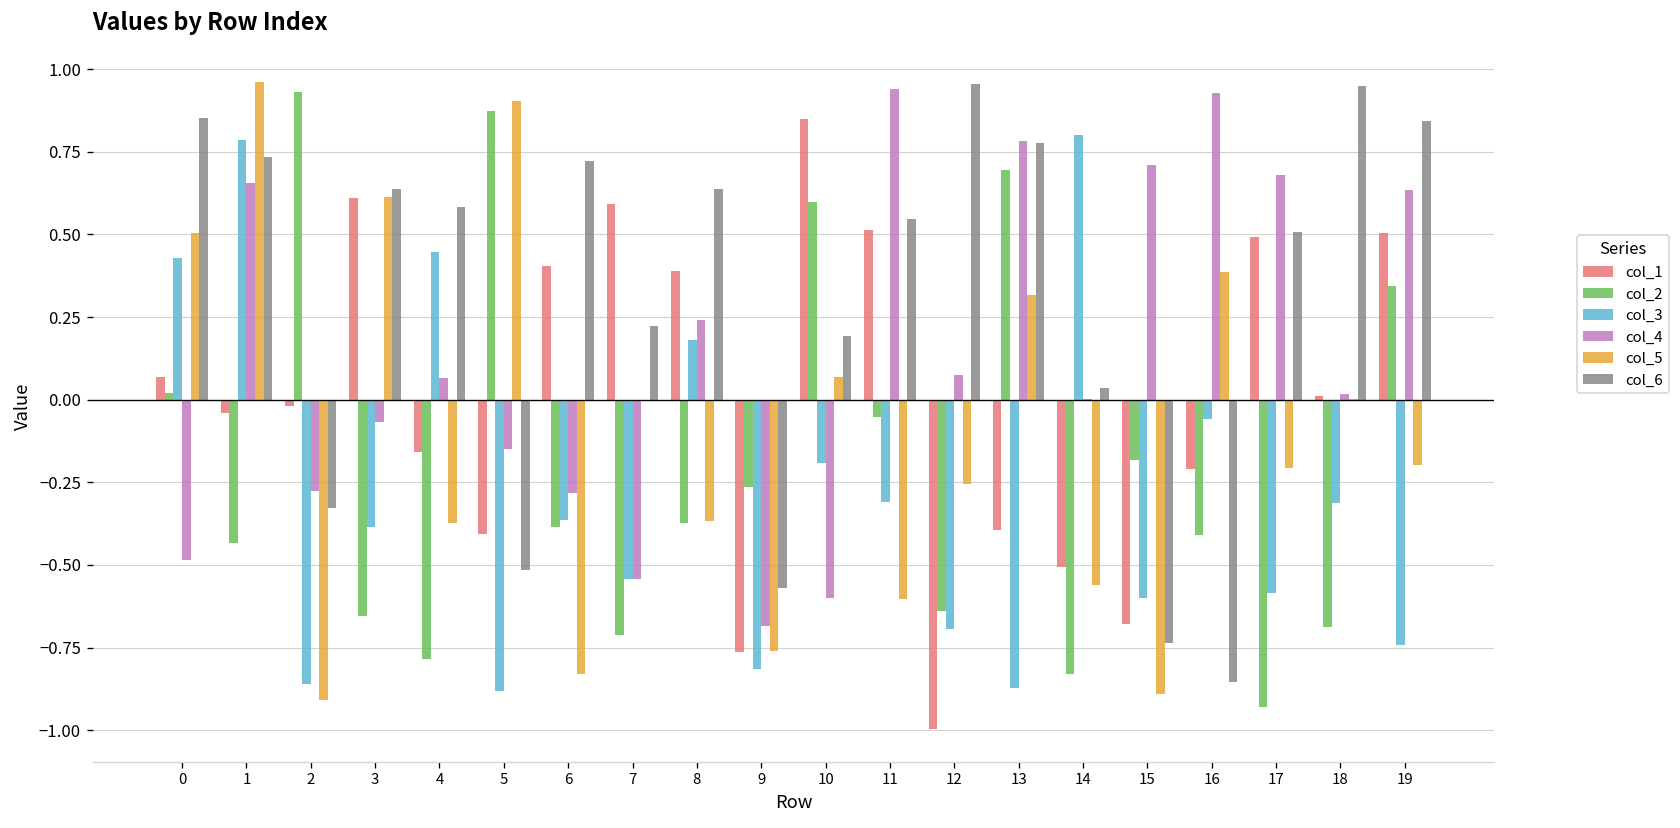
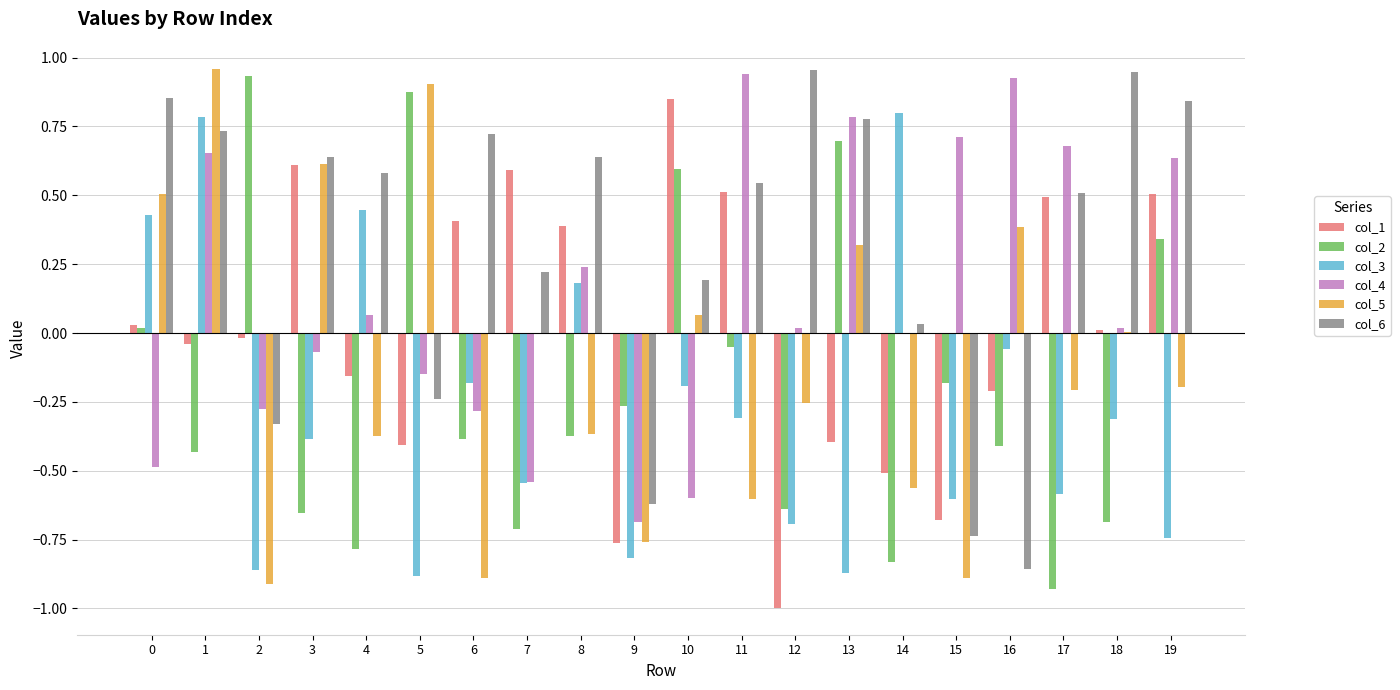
  {
    "col_1": {
-     "0": 0.07,
+     "0": 0.03,
      "1": -0.04,
      "2": -0.02,
      "3": 0.61,
      "4": -0.16,
      "5": -0.41,
      "6": 0.41,
      "7": 0.59,
      "8": 0.39,
      "9": -0.76,
      "10": 0.85,
      "11": 0.51,
      "12": -1.00,
      "13": -0.40,
      "14": -0.51,
      "15": -0.68,
      "16": -0.21,
      "17": 0.49,
      "18": 0.01,
      "19": 0.50
    },
    "col_2": {
      "0": 0.02,
      "1": -0.43,
      "2": 0.93,
      "3": -0.65,
      "4": -0.79,
      "5": 0.87,
      "6": -0.39,
      "7": -0.71,
      "8": -0.37,
      "9": -0.26,
      "10": 0.60,
      "11": -0.05,
      "12": -0.64,
      "13": 0.70,
      "14": -0.83,
      "15": -0.18,
      "16": -0.41,
      "17": -0.93,
      "18": -0.69,
      "19": 0.34
    },
    "col_3": {
      "0": 0.43,
      "1": 0.78,
      "2": -0.86,
      "3": -0.38,
      "4": 0.45,
      "5": -0.88,
-     "6": -0.36,
+     "6": -0.18,
      "7": -0.54,
      "8": 0.18,
      "9": -0.82,
      "10": -0.19,
      "11": -0.31,
      "12": -0.69,
      "13": -0.87,
      "14": 0.80,
      "15": -0.60,
      "16": -0.06,
      "17": -0.59,
      "18": -0.31,
      "19": -0.74
    },
    "col_4": {
      "0": -0.49,
      "1": 0.66,
      "2": -0.28,
      "3": -0.07,
      "4": 0.07,
      "5": -0.15,
      "6": -0.28,
      "7": -0.54,
      "8": 0.24,
      "9": -0.69,
      "10": -0.60,
      "11": 0.94,
-     "12": 0.08,
+     "12": 0.02,
      "13": 0.78,
      "15": 0.71,
      "16": 0.93,
      "17": 0.68,
      "18": 0.02,
      "19": 0.63
    },
    "col_5": {
      "0": 0.51,
      "1": 0.96,
      "2": -0.91,
      "3": 0.61,
      "4": -0.37,
      "5": 0.90,
-     "6": -0.83,
+     "6": -0.89,
      "8": -0.37,
      "9": -0.76,
      "10": 0.07,
      "11": -0.60,
      "12": -0.25,
      "13": 0.32,
      "14": -0.56,
      "15": -0.89,
      "16": 0.39,
      "17": -0.21,
      "19": -0.20
    },
    "col_6": {
      "0": 0.85,
      "1": 0.73,
      "2": -0.33,
      "3": 0.64,
      "4": 0.58,
-     "5": -0.51,
+     "5": -0.24,
      "6": 0.72,
      "7": 0.22,
      "8": 0.64,
-     "9": -0.57,
+     "9": -0.62,
      "10": 0.19,
      "11": 0.55,
      "12": 0.96,
      "13": 0.78,
      "14": 0.03,
      "15": -0.74,
      "16": -0.86,
      "17": 0.51,
      "18": 0.95,
      "19": 0.84
    }
  }
